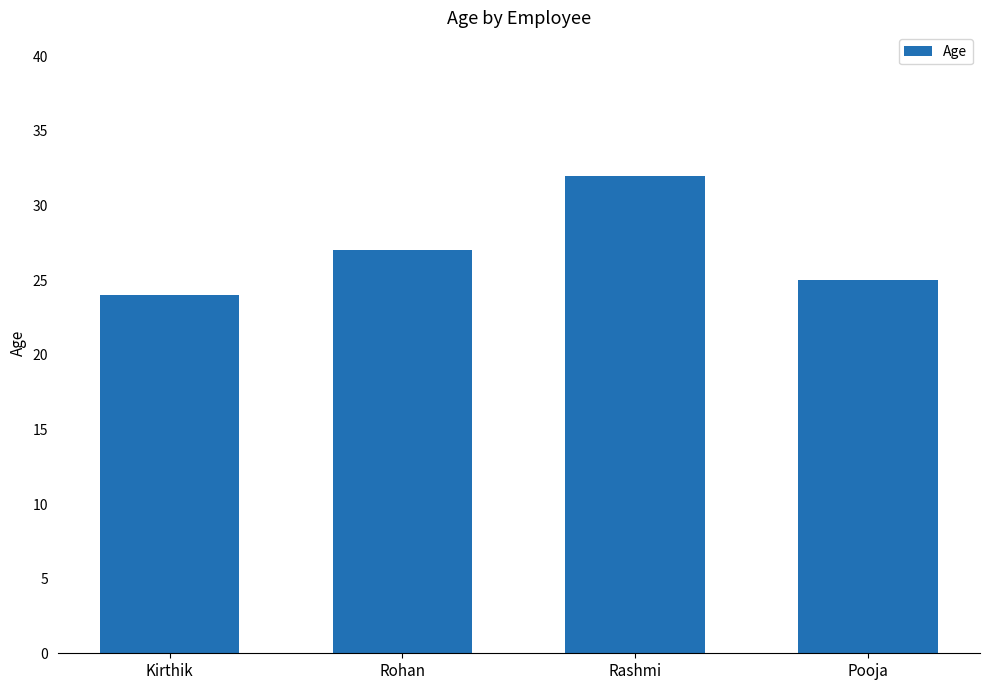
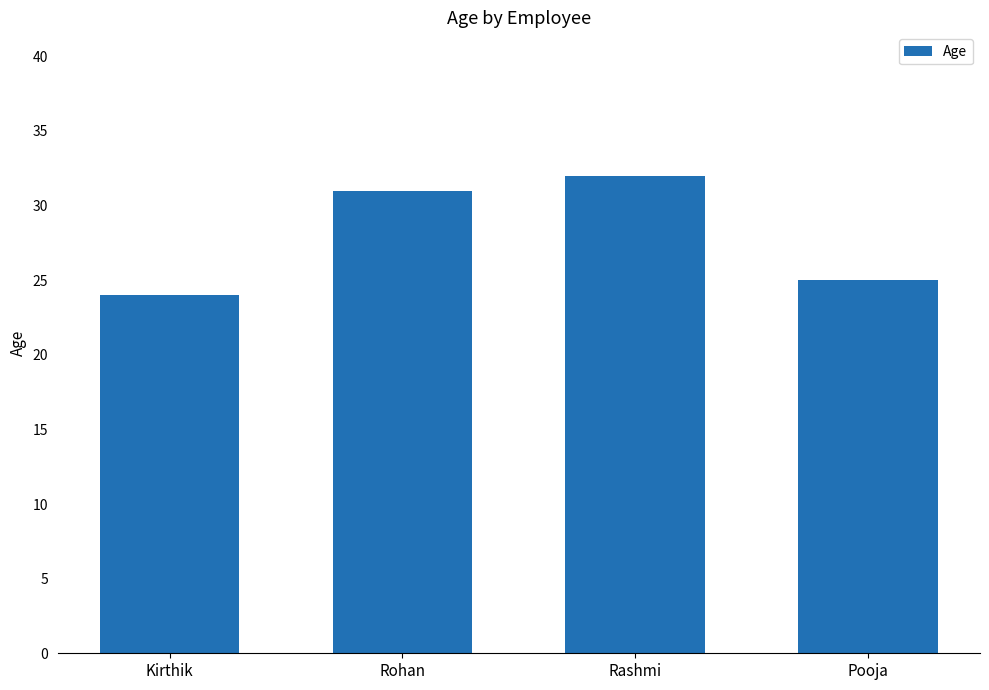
  {
    "Kirthik": 24,
-   "Rohan": 27,
+   "Rohan": 31,
    "Rashmi": 32,
    "Pooja": 25
  }
